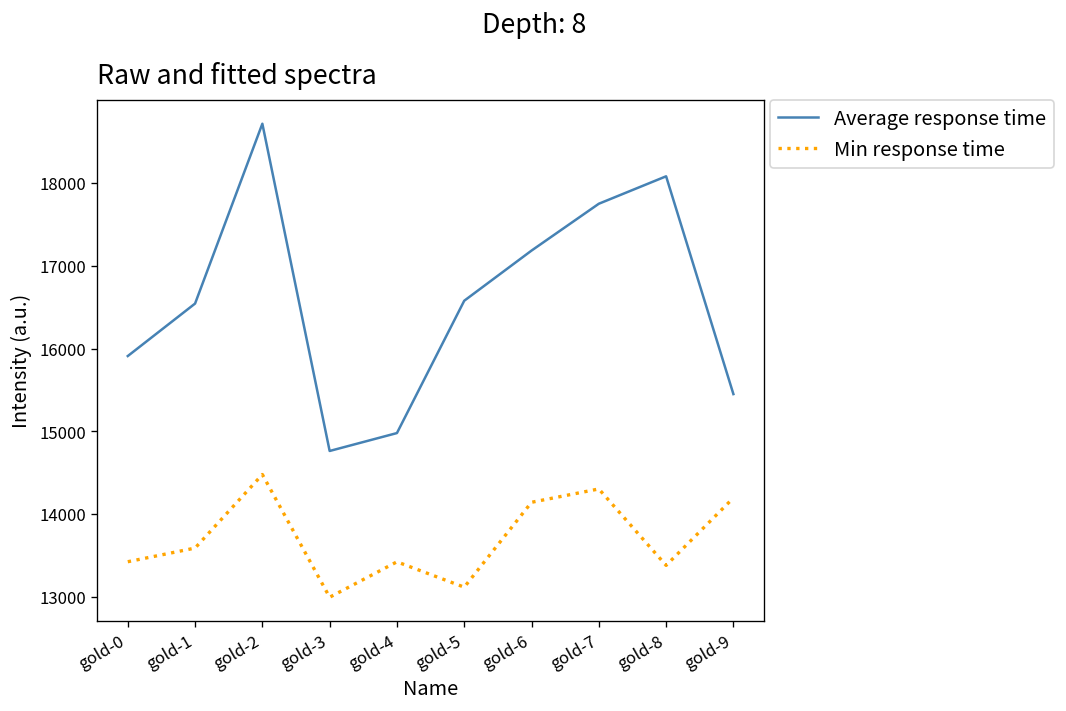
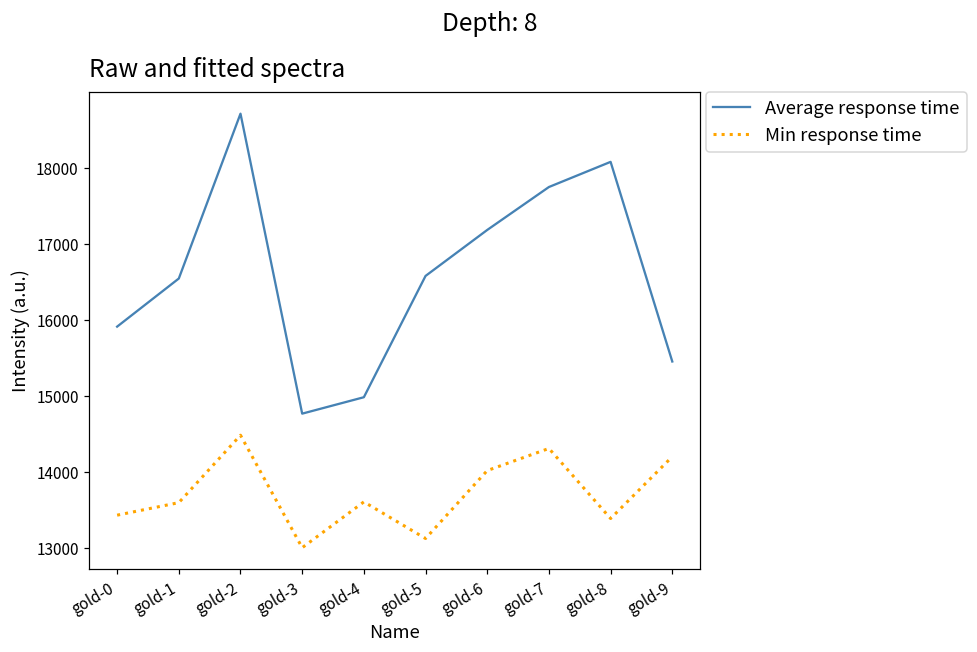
  {
    "Average response time": {
      "gold-0": 15900,
      "gold-1": 16500,
      "gold-2": 18700,
      "gold-3": 14800,
      "gold-4": 15000,
      "gold-5": 16600,
      "gold-6": 17200,
      "gold-7": 17700,
      "gold-8": 18100,
      "gold-9": 15500
    },
    "Min response time": {
      "gold-0": 13400,
      "gold-1": 13600,
      "gold-2": 14500,
      "gold-3": 13000,
-     "gold-4": 13400,
+     "gold-4": 13600,
      "gold-5": 13100,
-     "gold-6": 14100,
+     "gold-6": 14000,
      "gold-7": 14300,
      "gold-8": 13400,
      "gold-9": 14200
    }
  }
